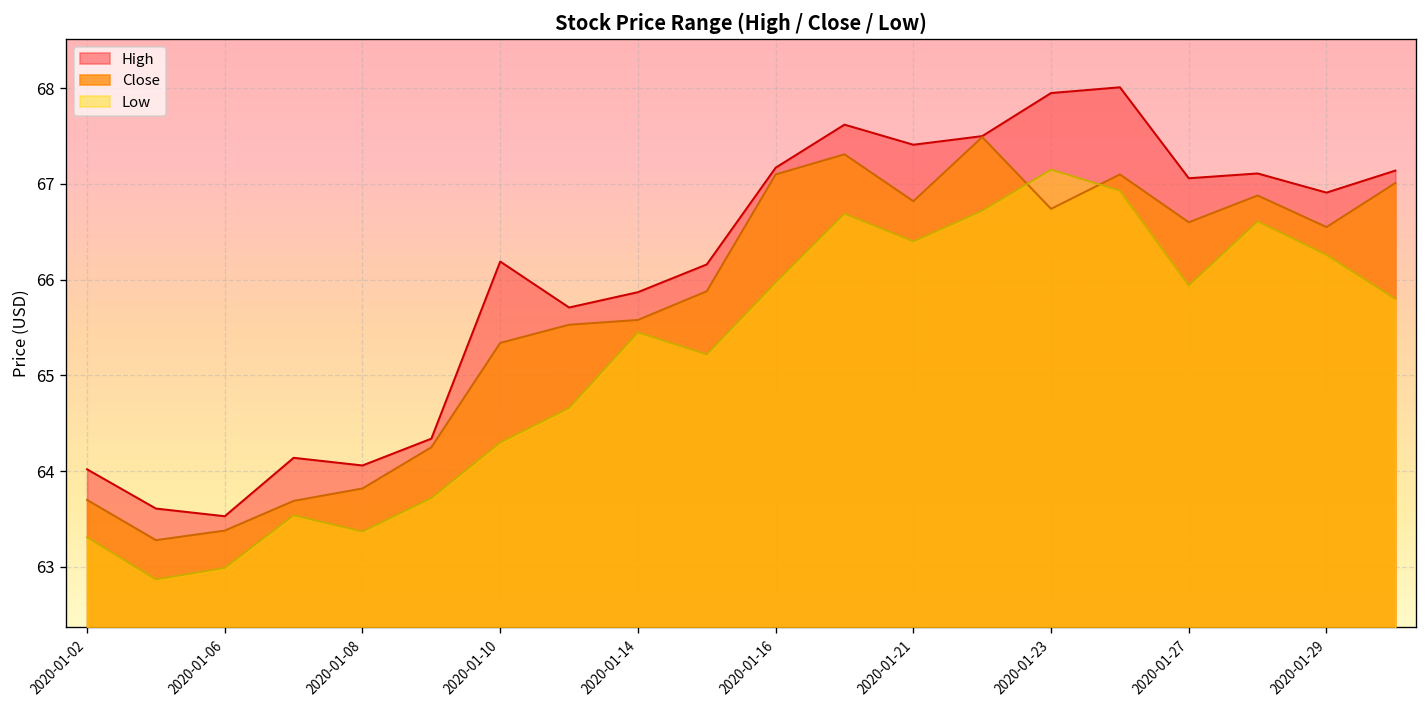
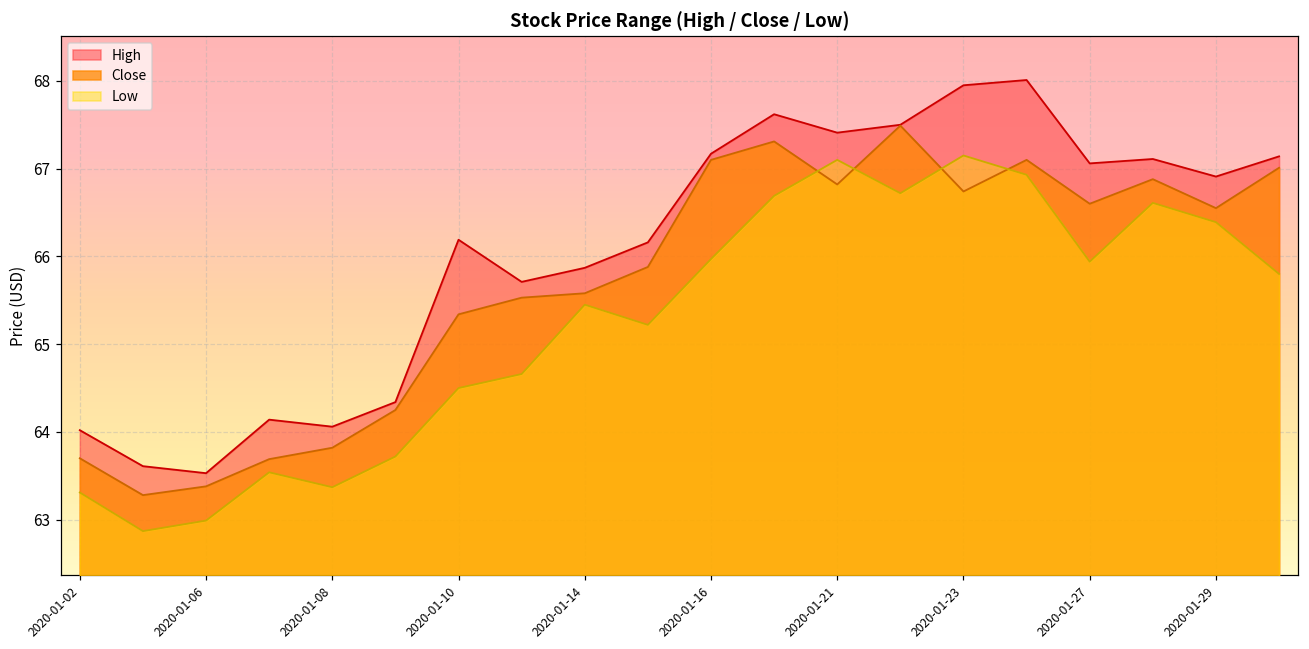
  {
    "High": {
      "2020-01-02": 64.0,
      "2020-01-06": 63.5,
      "2020-01-08": 64.1,
      "2020-01-10": 66.2,
      "2020-01-14": 65.9,
      "2020-01-16": 67.2,
      "2020-01-21": 67.4,
      "2020-01-23": 68.0,
      "2020-01-27": 67.1,
      "2020-01-29": 66.9
    },
    "Close": {
      "2020-01-02": 63.7,
      "2020-01-06": 63.4,
      "2020-01-08": 63.8,
      "2020-01-10": 65.3,
      "2020-01-14": 65.6,
      "2020-01-16": 67.1,
      "2020-01-21": 66.8,
      "2020-01-23": 66.7,
      "2020-01-27": 66.6,
      "2020-01-29": 66.6
    },
    "Low": {
      "2020-01-02": 63.3,
      "2020-01-06": 63.0,
      "2020-01-08": 63.4,
-     "2020-01-10": 64.3,
+     "2020-01-10": 64.5,
      "2020-01-14": 65.5,
      "2020-01-16": 66.0,
-     "2020-01-21": 66.4,
+     "2020-01-21": 67.1,
      "2020-01-23": 67.2,
      "2020-01-27": 65.9,
-     "2020-01-29": 66.3
+     "2020-01-29": 66.4
    }
  }
